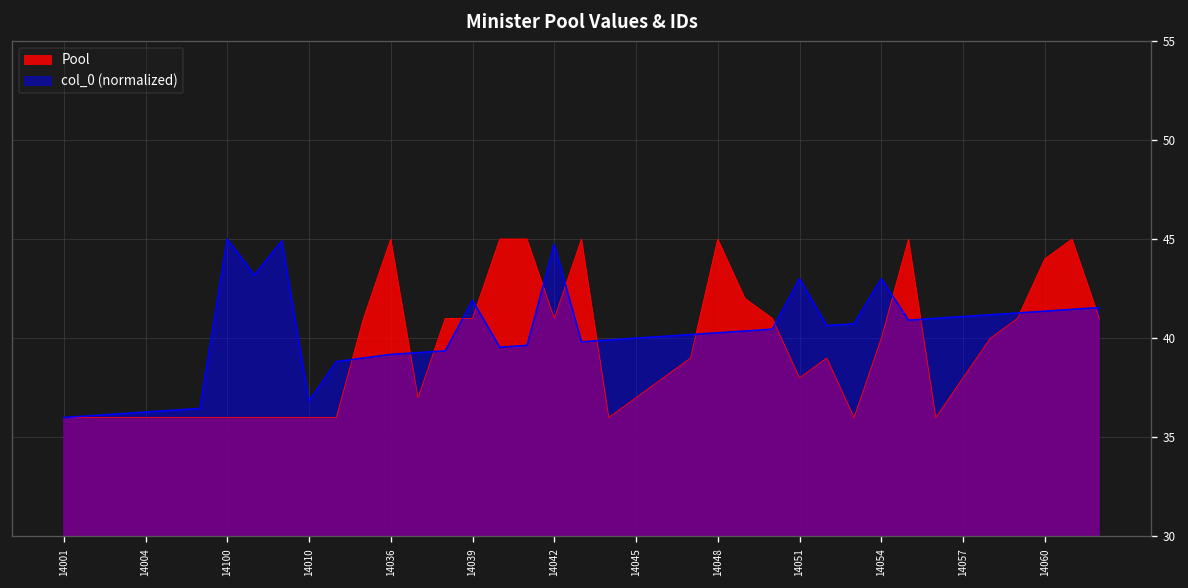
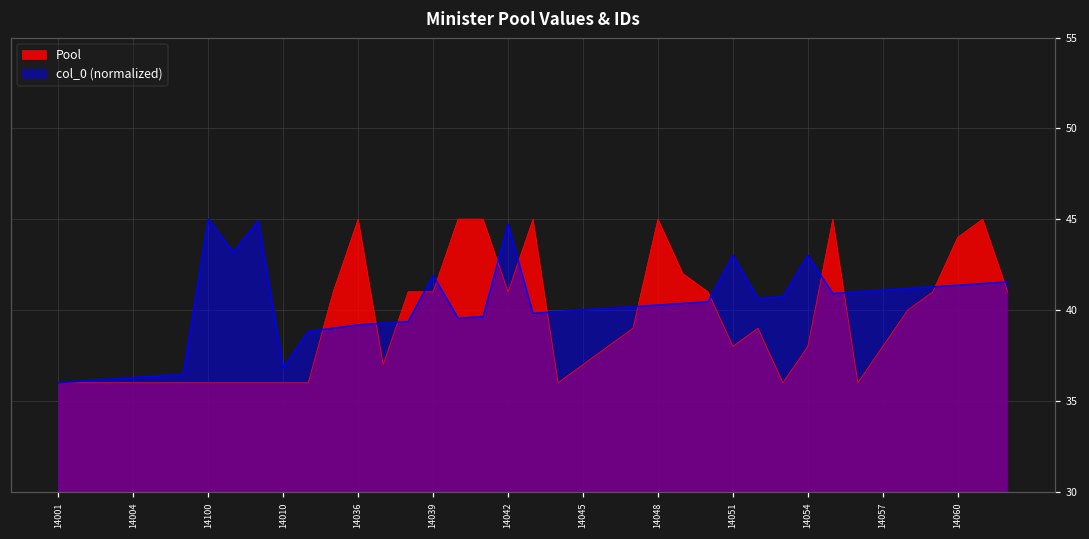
  {
    "Pool": {
      "14004": 36,
      "14100": 36,
      "14010": 36,
      "14036": 45,
      "14039": 41,
      "14042": 41,
      "14045": 37,
      "14048": 45,
      "14051": 38,
-     "14054": 40,
+     "14054": 38,
      "14057": 38,
      "14060": 44
    },
    "col_0 (normalized)": {
      "14004": 36.3,
      "14100": 45,
      "14010": 36.8,
      "14036": 39.2,
      "14039": 42,
      "14042": 44.7,
      "14045": 40,
      "14048": 40.3,
      "14051": 43,
      "14054": 43,
      "14057": 41,
      "14060": 41.4
    }
  }
